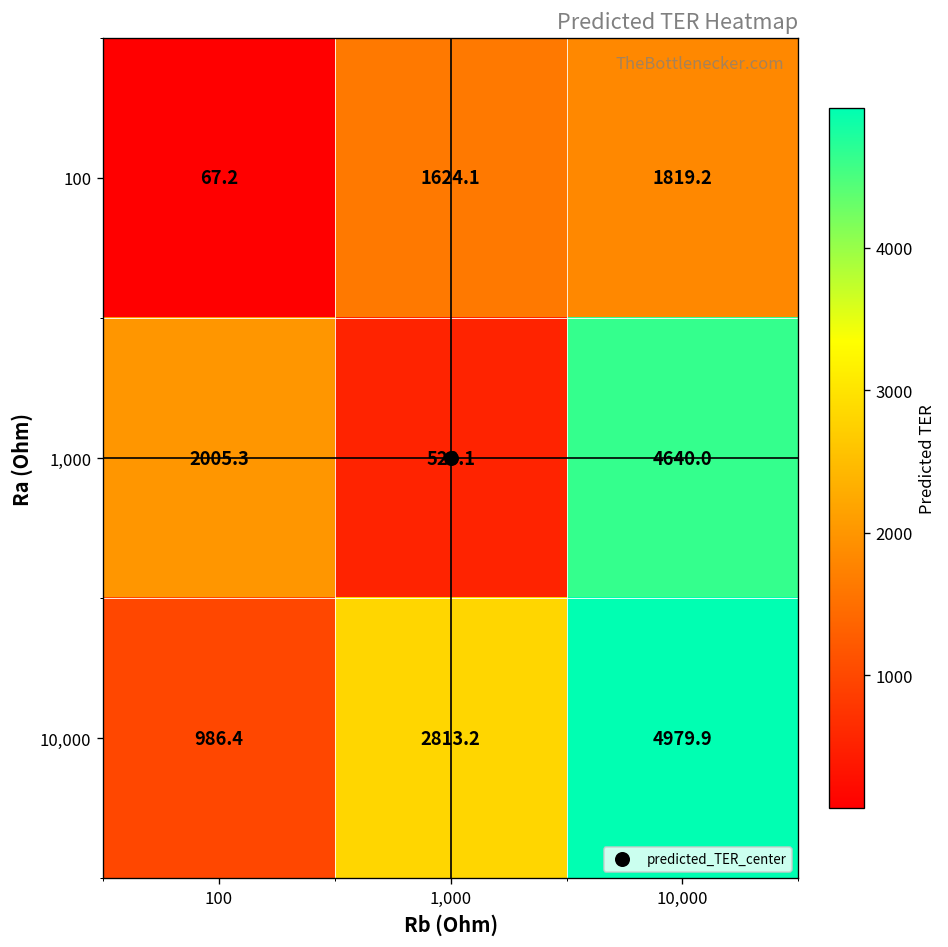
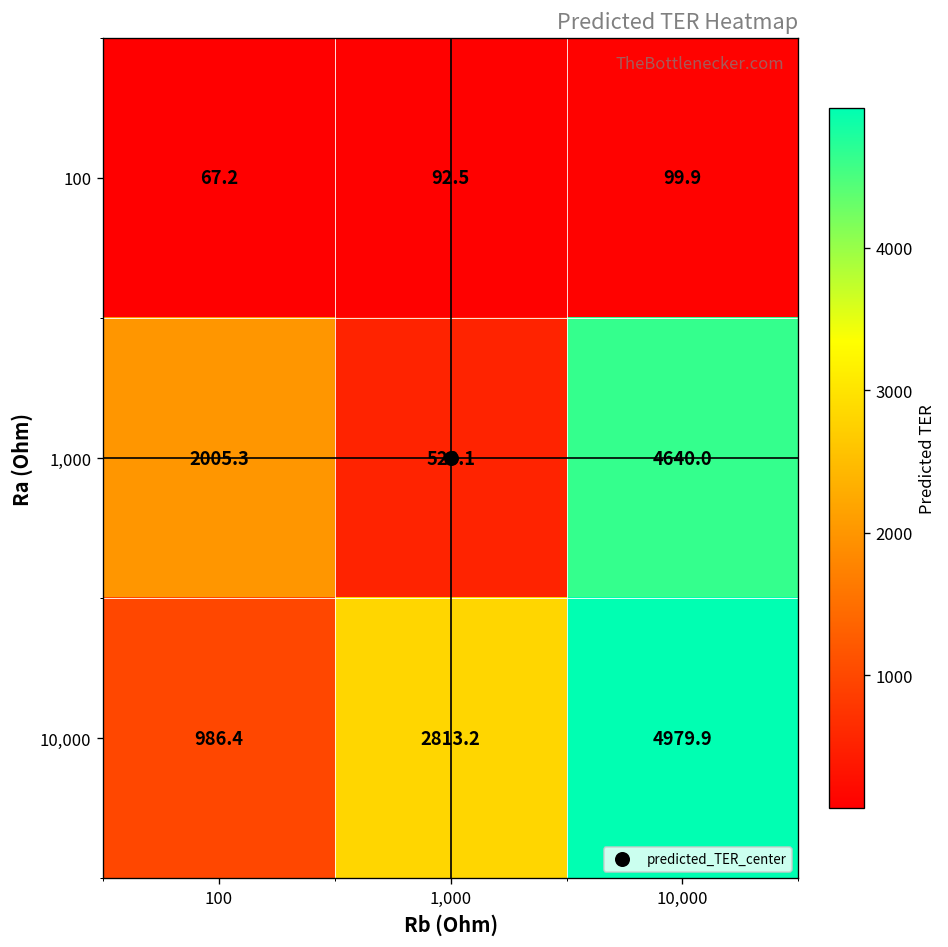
  {
    "100": {
      "100": 67.2,
-     "1,000": 1624.1,
-     "10,000": 1819.2
+     "1,000": 92.5,
+     "10,000": 99.9
    },
    "1,000": {
      "100": 2005.3,
      "10,000": 4640.0
    },
    "10,000": {
      "100": 986.4,
      "1,000": 2813.2,
      "10,000": 4979.9
    }
  }
